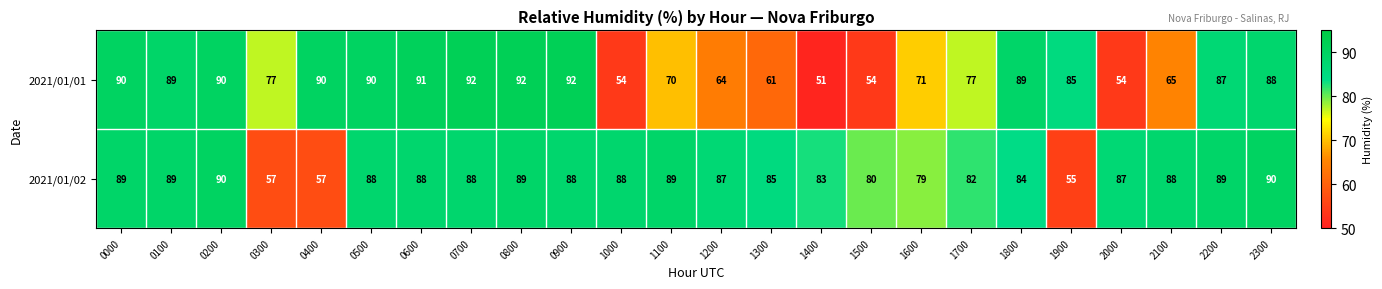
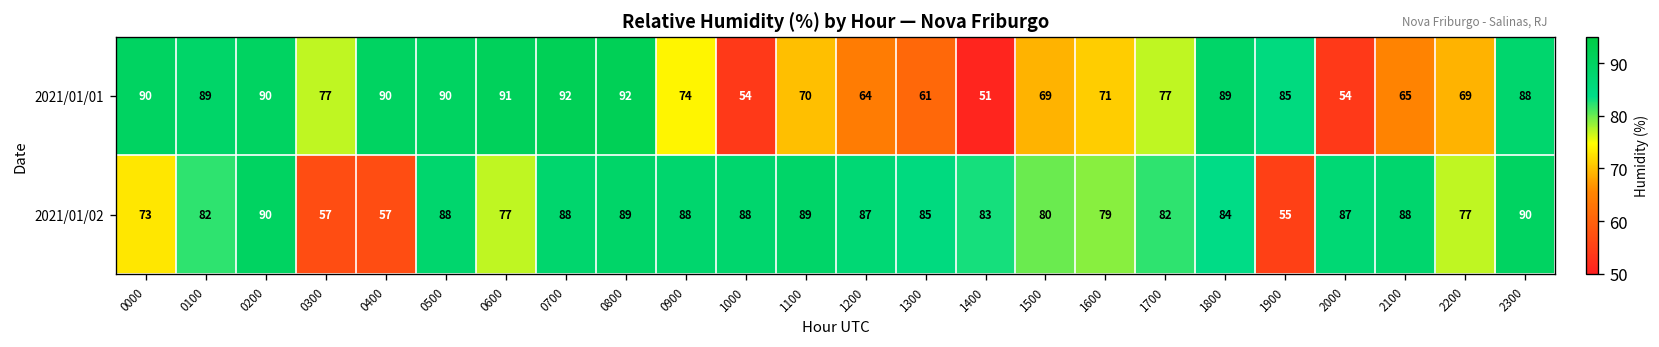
  {
    "2021/01/01": {
      "0000": 90,
      "0100": 89,
      "0200": 90,
      "0300": 77,
      "0400": 90,
      "0500": 90,
      "0600": 91,
      "0700": 92,
      "0800": 92,
-     "0900": 92,
+     "0900": 74,
      "1000": 54,
      "1100": 70,
      "1200": 64,
      "1300": 61,
      "1400": 51,
-     "1500": 54,
+     "1500": 69,
      "1600": 71,
      "1700": 77,
      "1800": 89,
      "1900": 85,
      "2000": 54,
      "2100": 65,
-     "2200": 87,
+     "2200": 69,
      "2300": 88
    },
    "2021/01/02": {
-     "0000": 89,
-     "0100": 89,
+     "0000": 73,
+     "0100": 82,
      "0200": 90,
      "0300": 57,
      "0400": 57,
      "0500": 88,
-     "0600": 88,
+     "0600": 77,
      "0700": 88,
      "0800": 89,
      "0900": 88,
      "1000": 88,
      "1100": 89,
      "1200": 87,
      "1300": 85,
      "1400": 83,
      "1500": 80,
      "1600": 79,
      "1700": 82,
      "1800": 84,
      "1900": 55,
      "2000": 87,
      "2100": 88,
-     "2200": 89,
+     "2200": 77,
      "2300": 90
    }
  }
